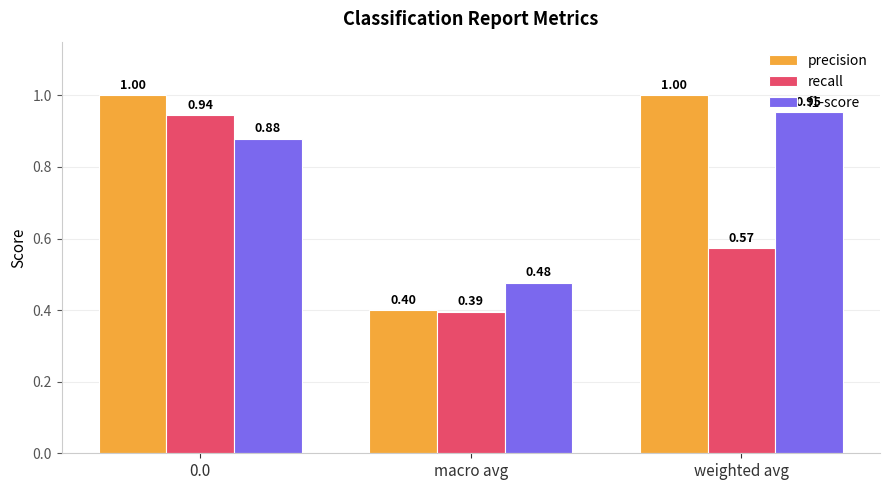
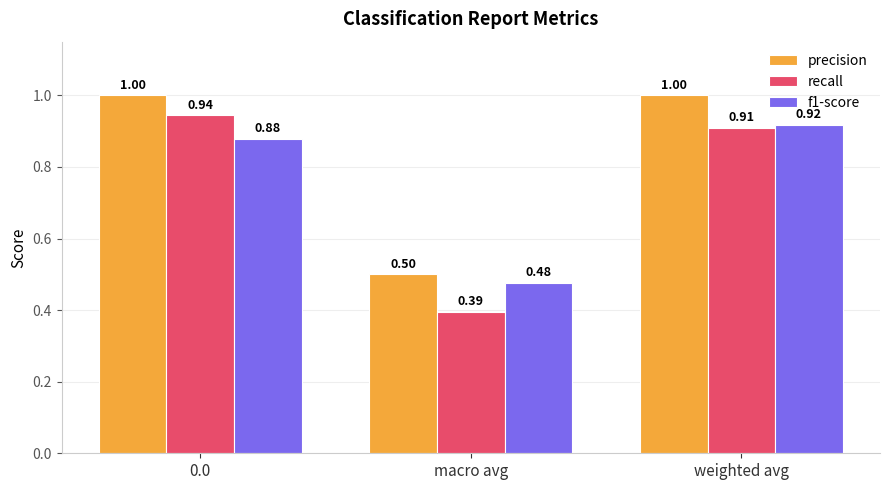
  {
    "precision": {
      "0.0": 1.00,
-     "macro avg": 0.40,
+     "macro avg": 0.50,
      "weighted avg": 1.00
    },
    "recall": {
      "0.0": 0.94,
      "macro avg": 0.39,
-     "weighted avg": 0.57
+     "weighted avg": 0.91
    },
    "f1-score": {
      "0.0": 0.88,
      "macro avg": 0.48,
-     "weighted avg": 0.95
+     "weighted avg": 0.92
    }
  }
